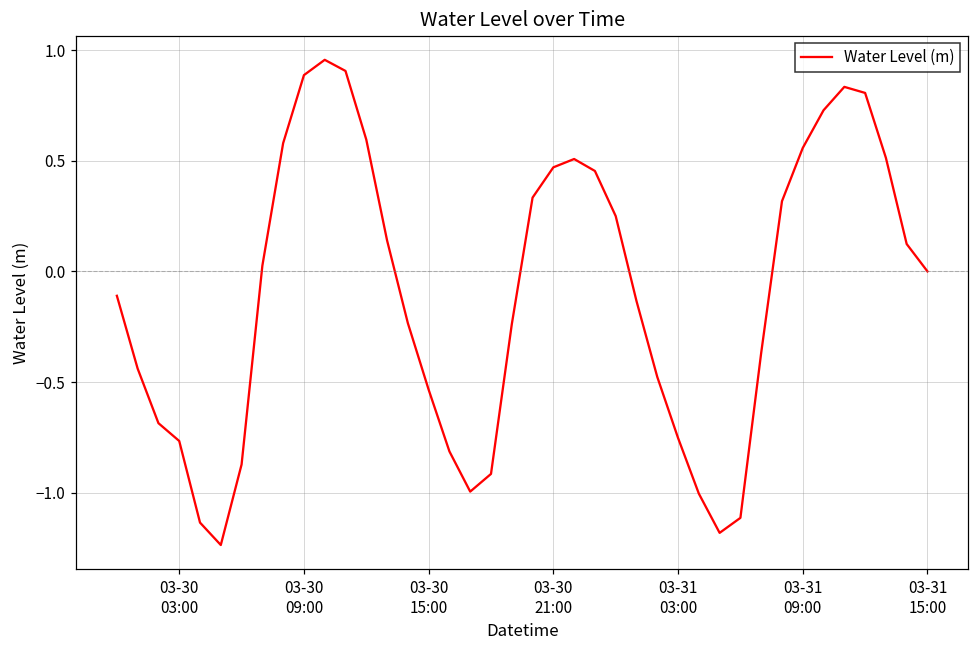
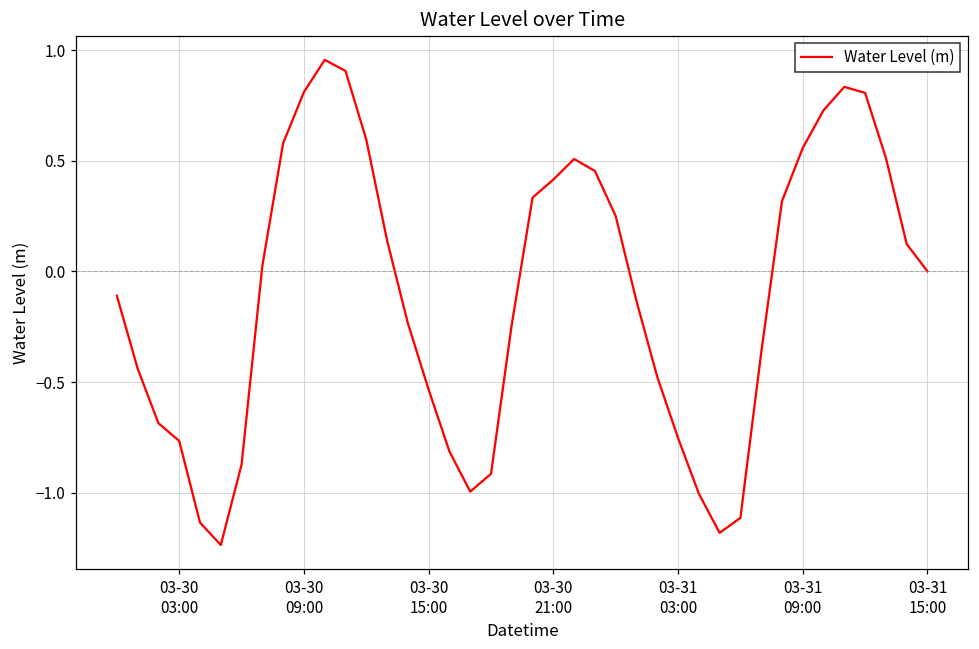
  {
    "03-30 03:00": -0.77,
-   "03-30 09:00": 0.89,
+   "03-30 09:00": 0.81,
    "03-30 15:00": -0.53,
-   "03-30 21:00": 0.47,
+   "03-30 21:00": 0.41,
    "03-31 03:00": -0.75,
    "03-31 09:00": 0.56,
    "03-31 15:00": 0.00
  }
